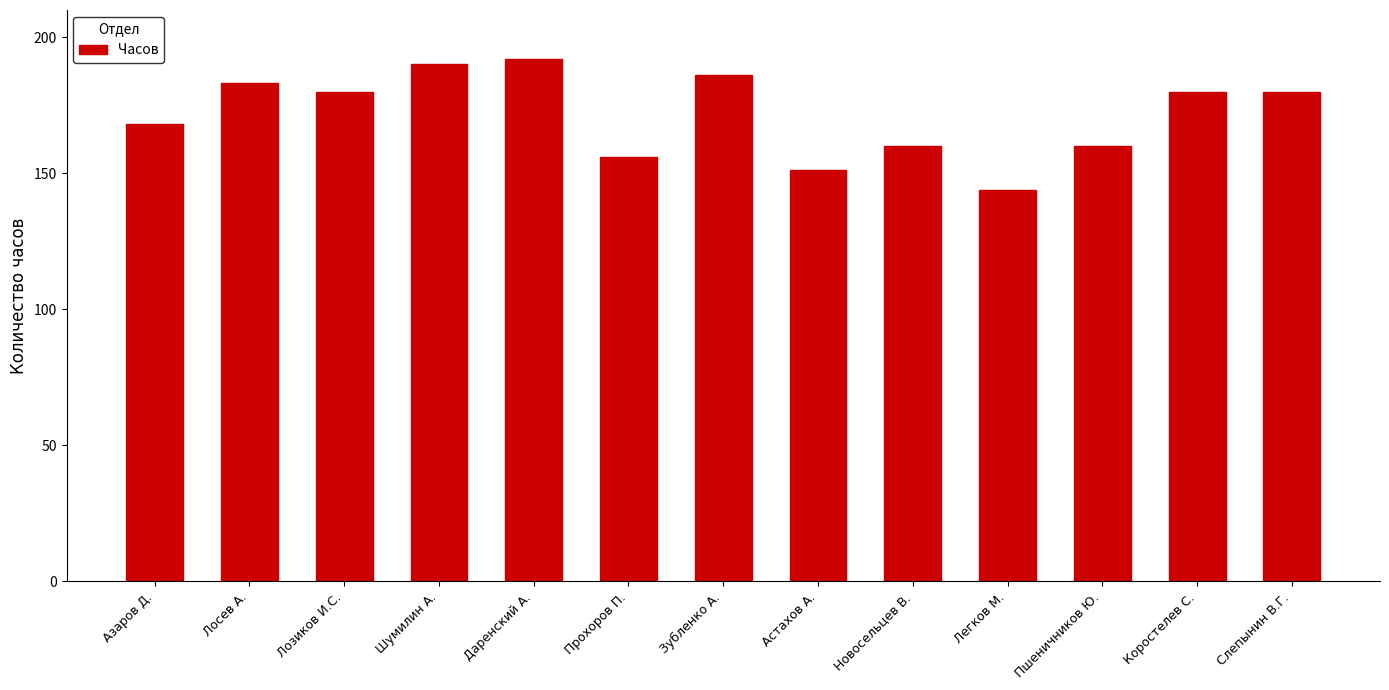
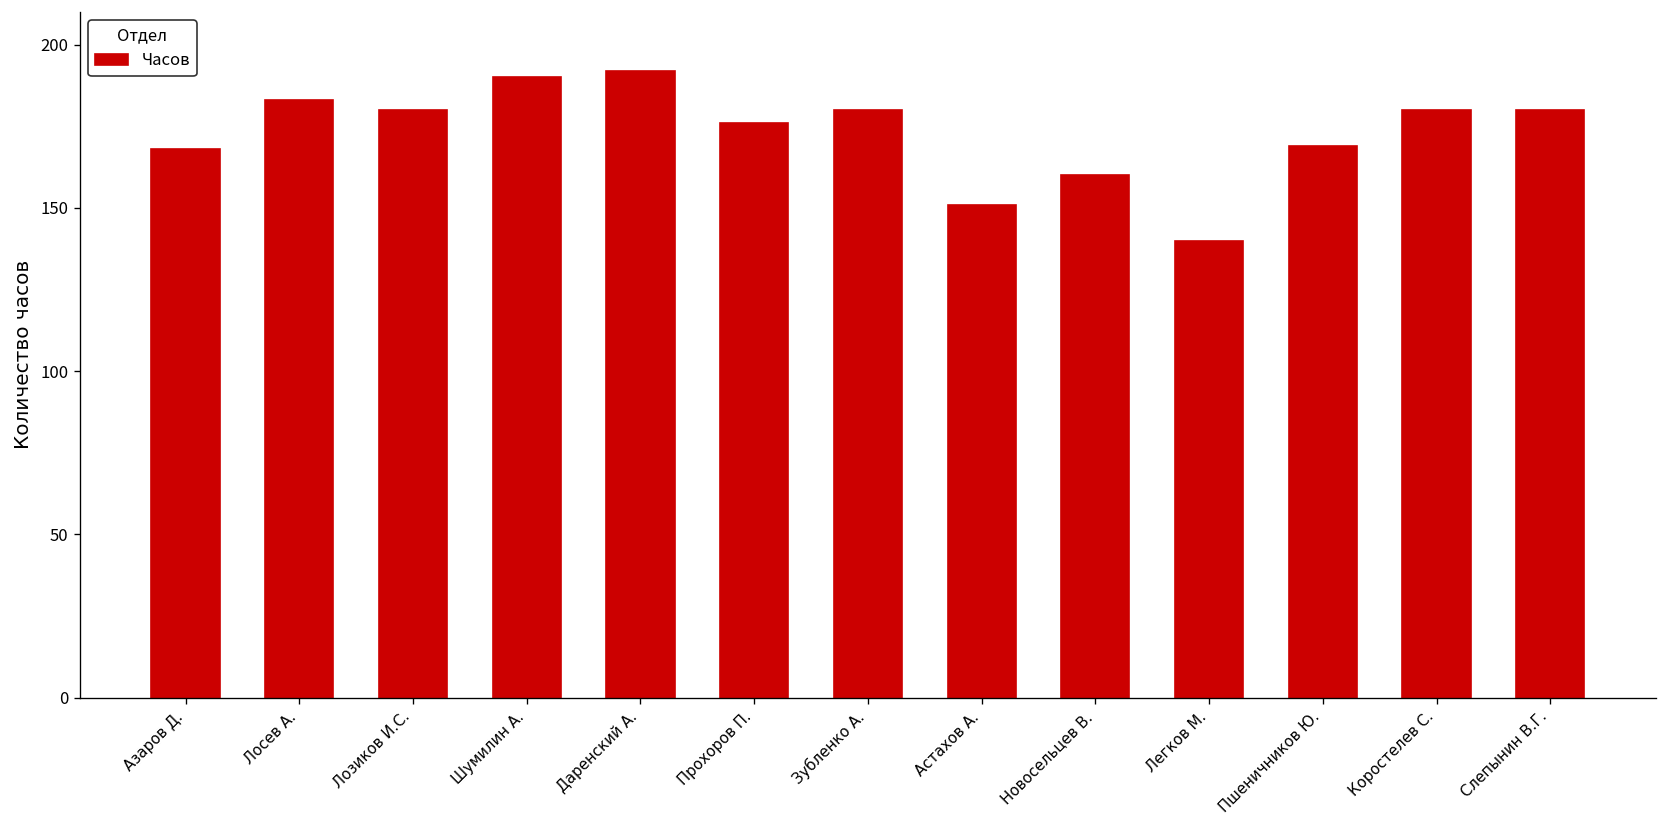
  {
    "Азаров Д.": 168,
    "Лосев А.": 183,
    "Лозиков И.С.": 180,
    "Шумилин А.": 190,
    "Даренский А.": 192,
-   "Прохоров П.": 156,
-   "Зубленко А.": 186,
+   "Прохоров П.": 176,
+   "Зубленко А.": 180,
    "Астахов А.": 151,
    "Новосельцев В.": 160,
-   "Легков М.": 144,
-   "Пшеничников Ю.": 160,
+   "Легков М.": 140,
+   "Пшеничников Ю.": 169,
    "Коростелев С.": 180,
    "Слепынин В.Г.": 180
  }
